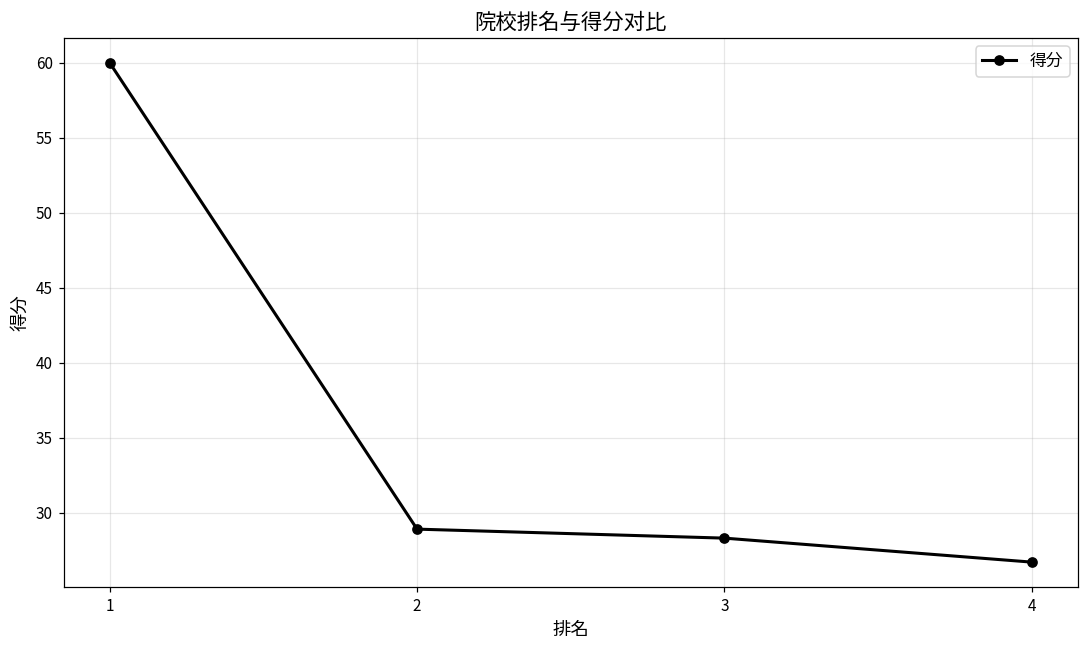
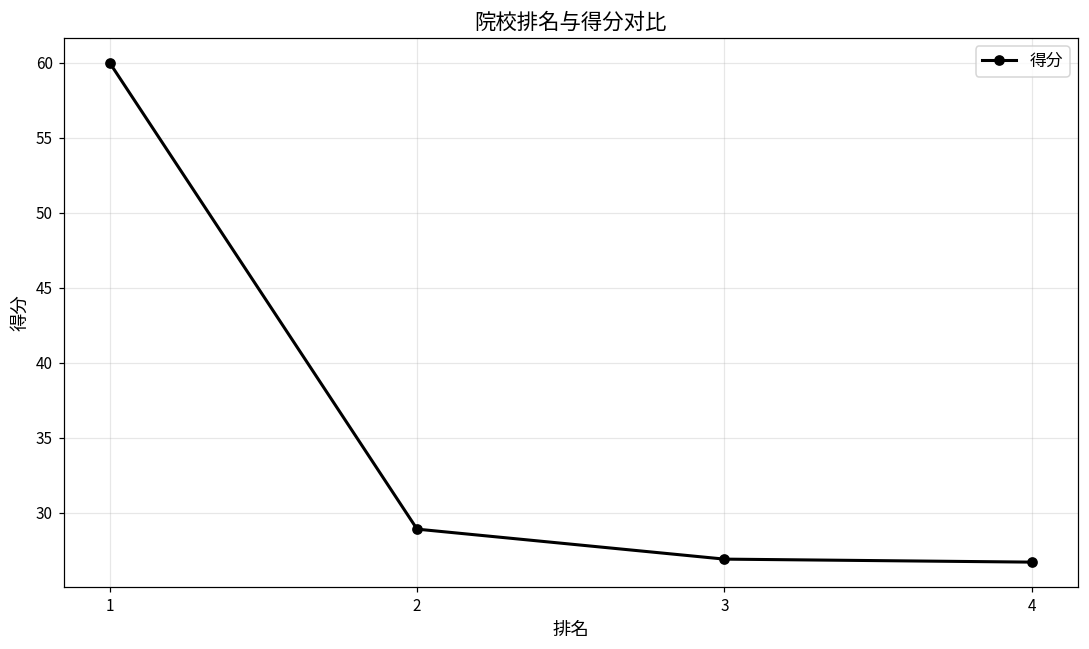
  {
    "1": 60.0,
    "2": 28.9,
-   "3": 28.3,
+   "3": 26.9,
    "4": 26.7
  }
